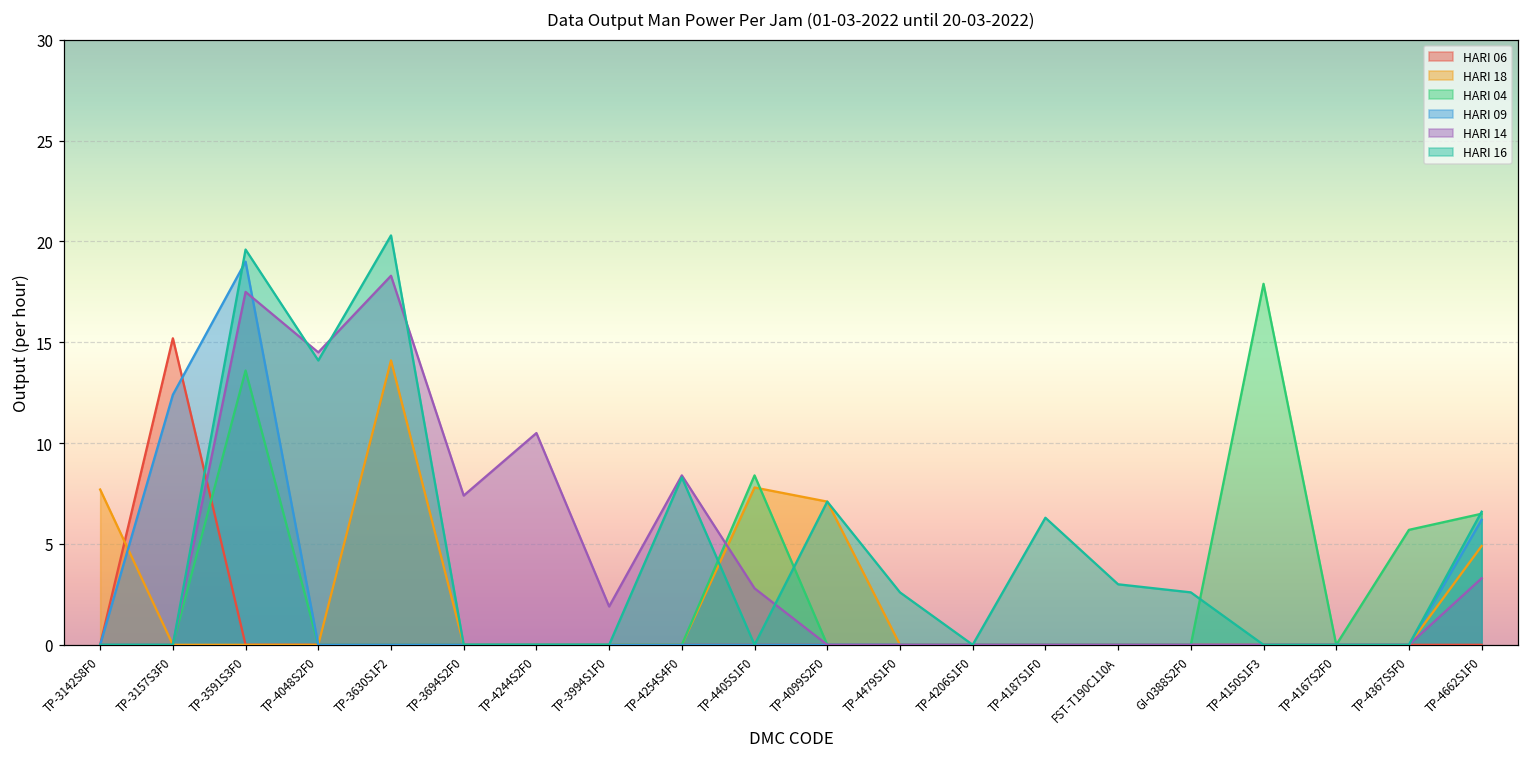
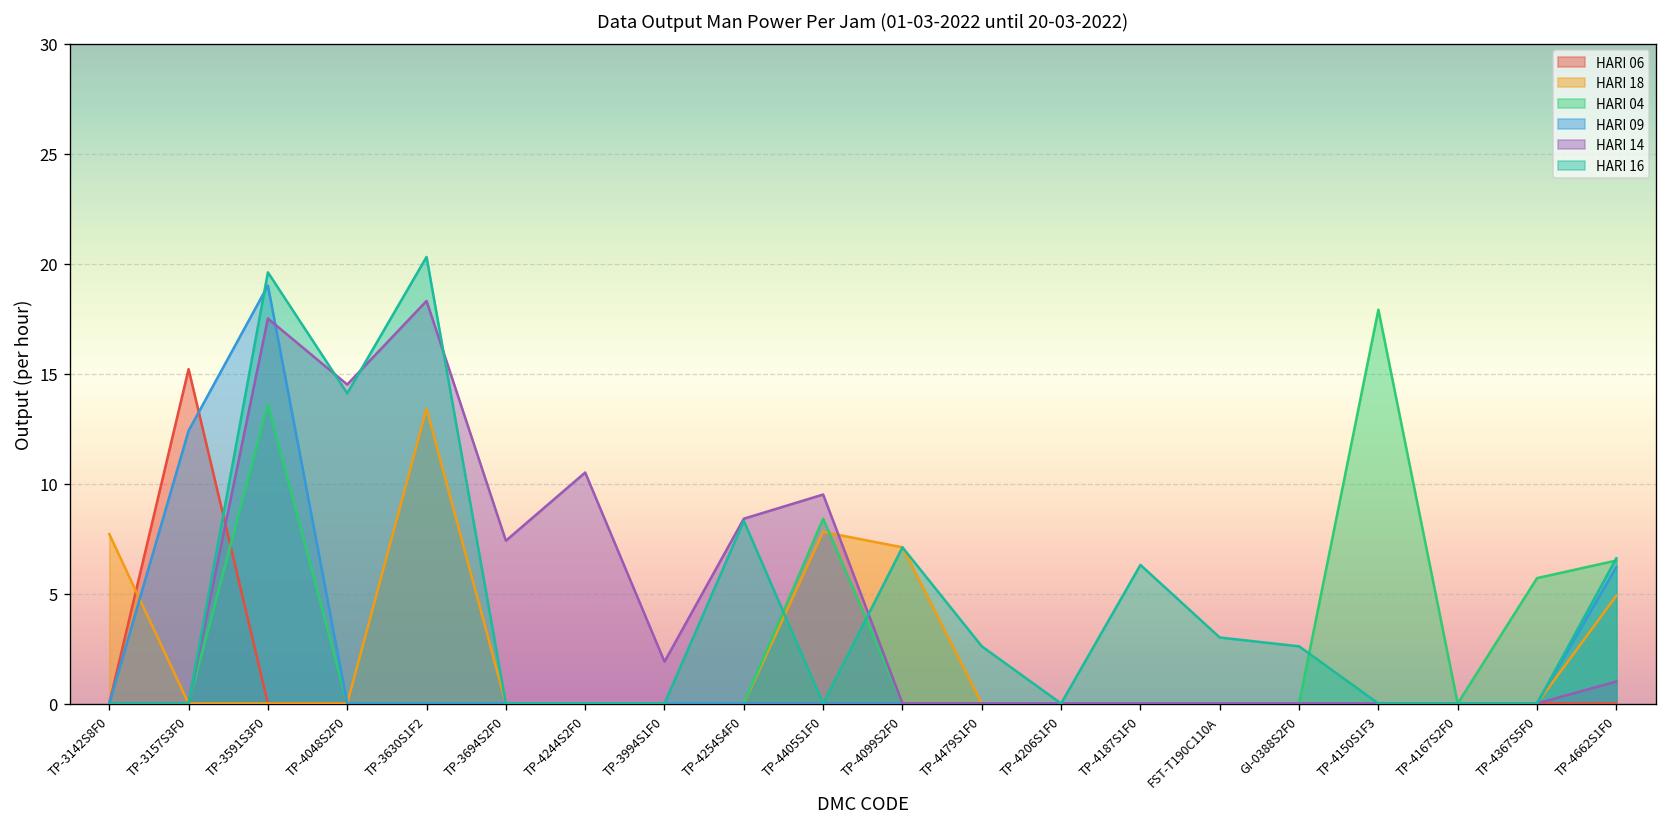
  {
    "HARI 06": {
      "TP-3157S3F0": 15.2,
      "TP-4662S1F0": 0.0
    },
    "HARI 18": {
      "TP-3142S8F0": 7.7,
-     "TP-3630S1F2": 14.1,
+     "TP-3630S1F2": 13.4,
      "TP-4405S1F0": 7.8,
      "TP-4662S1F0": 4.9
    },
    "HARI 14": {
      "TP-3591S3F0": 17.5,
      "TP-4048S2F0": 14.5,
      "TP-3630S1F2": 18.3,
      "TP-3694S2F0": 7.4,
      "TP-4244S2F0": 10.5,
      "TP-3994S1F0": 1.9,
-     "TP-4405S1F0": 2.8,
-     "TP-4662S1F0": 3.3
+     "TP-4405S1F0": 9.5,
+     "TP-4662S1F0": 1.0
    }
  }
